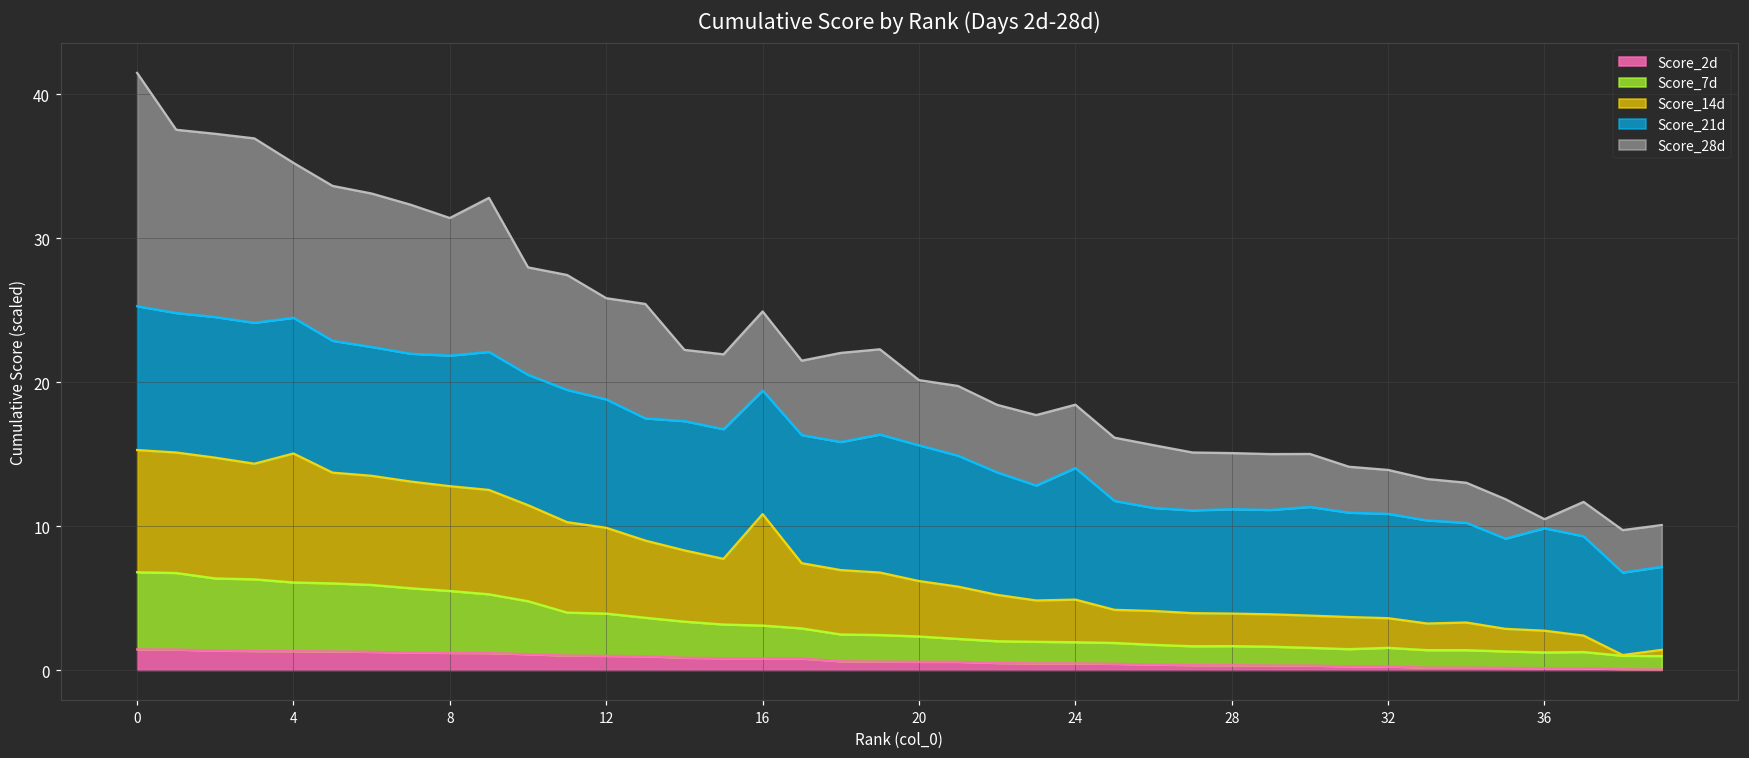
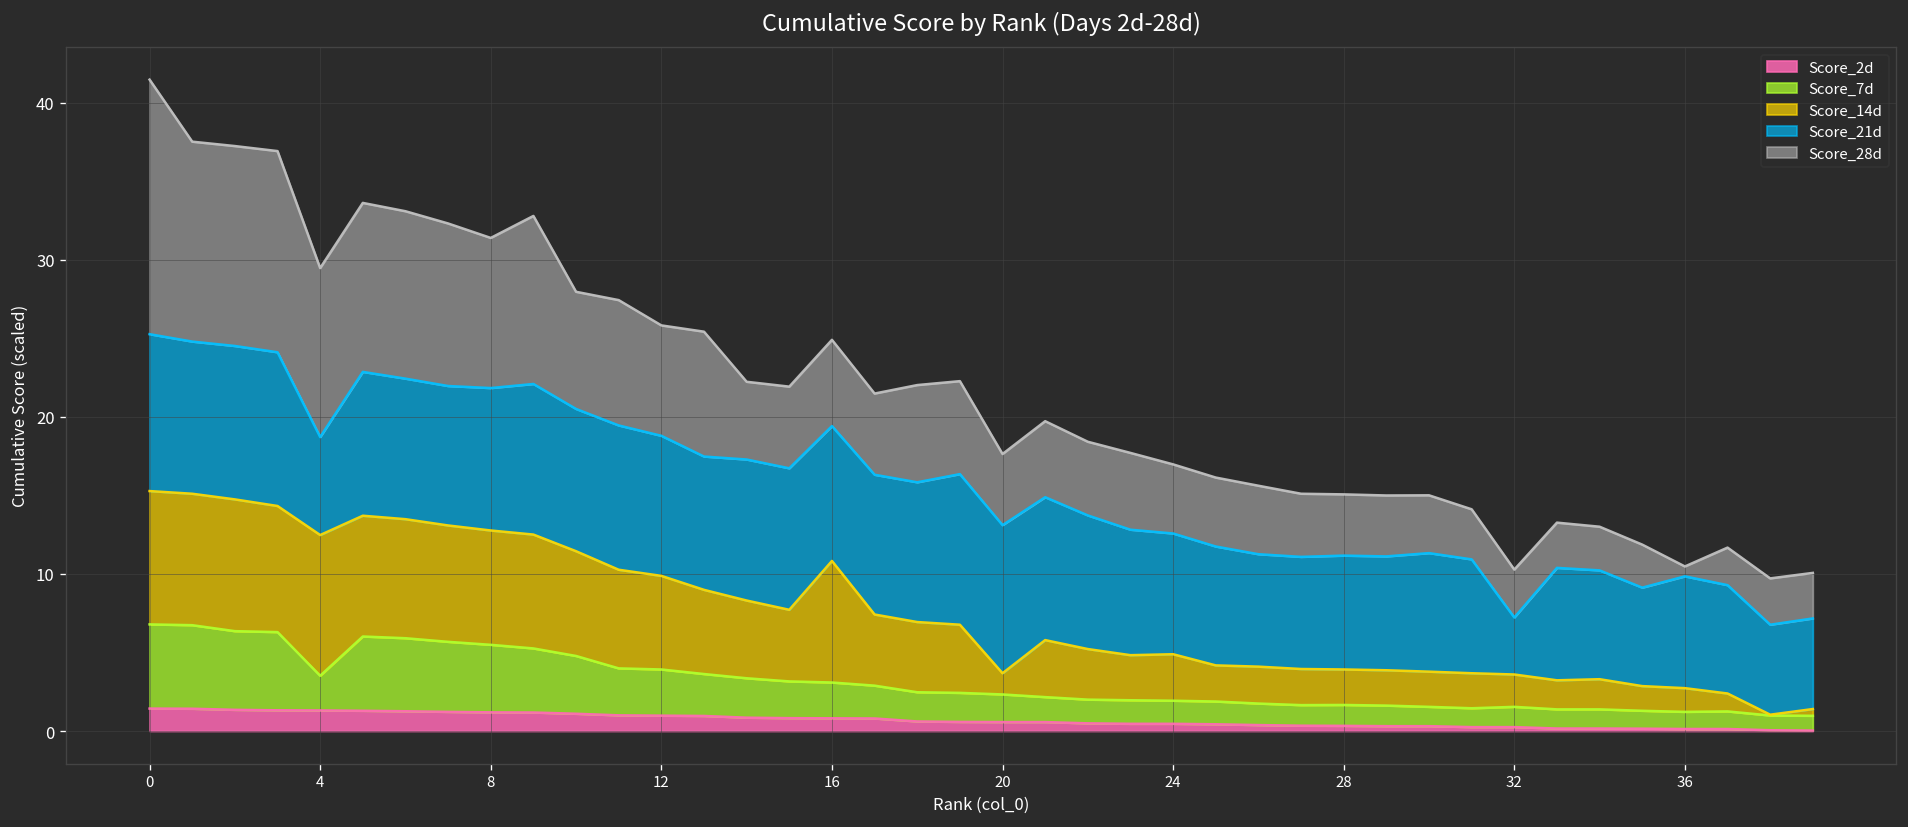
  {
    "Score_2d": {
      "0": 1.4,
      "4": 1.3,
      "8": 1.2,
      "12": 1.0,
      "16": 0.8,
      "20": 0.6,
      "24": 0.5,
      "28": 0.3,
      "32": 0.3,
      "36": 0.1
    },
    "Score_7d": {
      "0": 5.4,
-     "4": 4.8,
+     "4": 2.2,
      "8": 4.3,
      "12": 2.9,
      "16": 2.3,
      "20": 1.8,
      "24": 1.5,
      "28": 1.3,
      "32": 1.3,
      "36": 1.1
    },
    "Score_14d": {
      "0": 8.5,
      "4": 9.0,
      "8": 7.3,
      "12": 6.0,
      "16": 7.7,
-     "20": 3.8,
+     "20": 1.4,
      "24": 3.0,
      "28": 2.3,
      "32": 2.1,
      "36": 1.5
    },
    "Score_21d": {
      "0": 10.0,
-     "4": 9.4,
+     "4": 6.2,
      "8": 9.1,
      "12": 8.9,
      "16": 8.6,
      "20": 9.4,
-     "24": 9.1,
+     "24": 7.7,
      "28": 7.3,
-     "32": 7.3,
+     "32": 3.6,
      "36": 7.1
    },
    "Score_28d": {
      "0": 16.2,
      "4": 10.8,
      "8": 9.6,
      "12": 7.0,
      "16": 5.5,
      "20": 4.5,
      "24": 4.4,
      "28": 3.9,
      "32": 3.1,
      "36": 0.6
    }
  }
